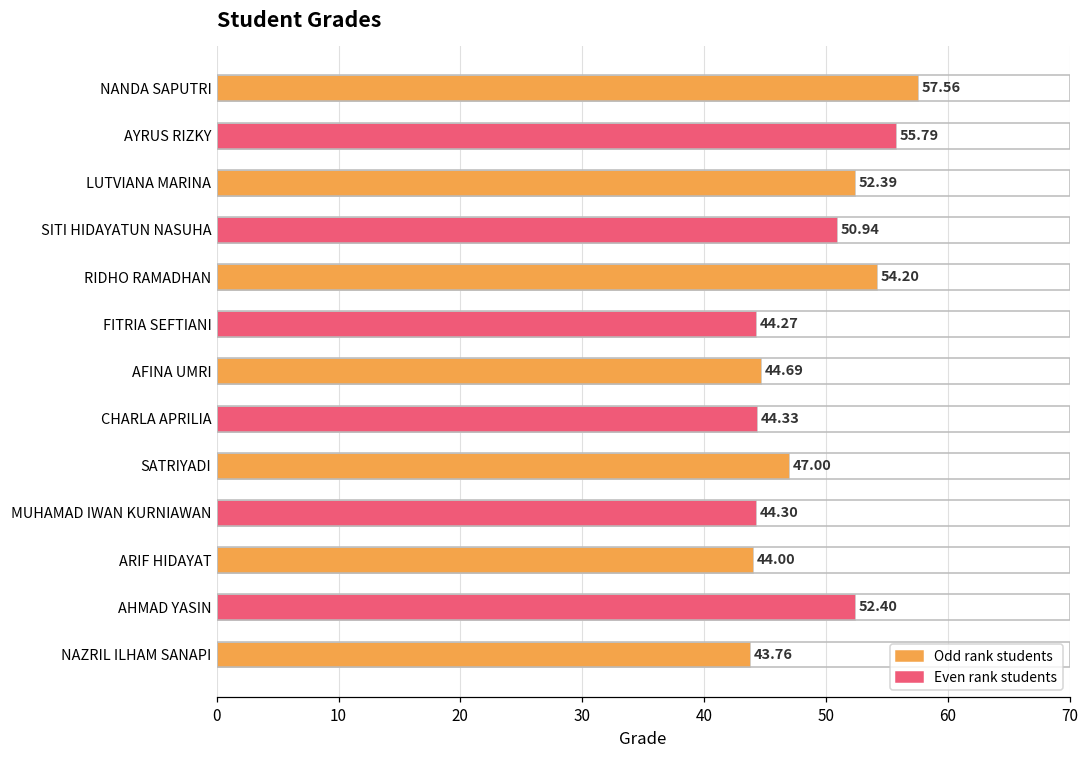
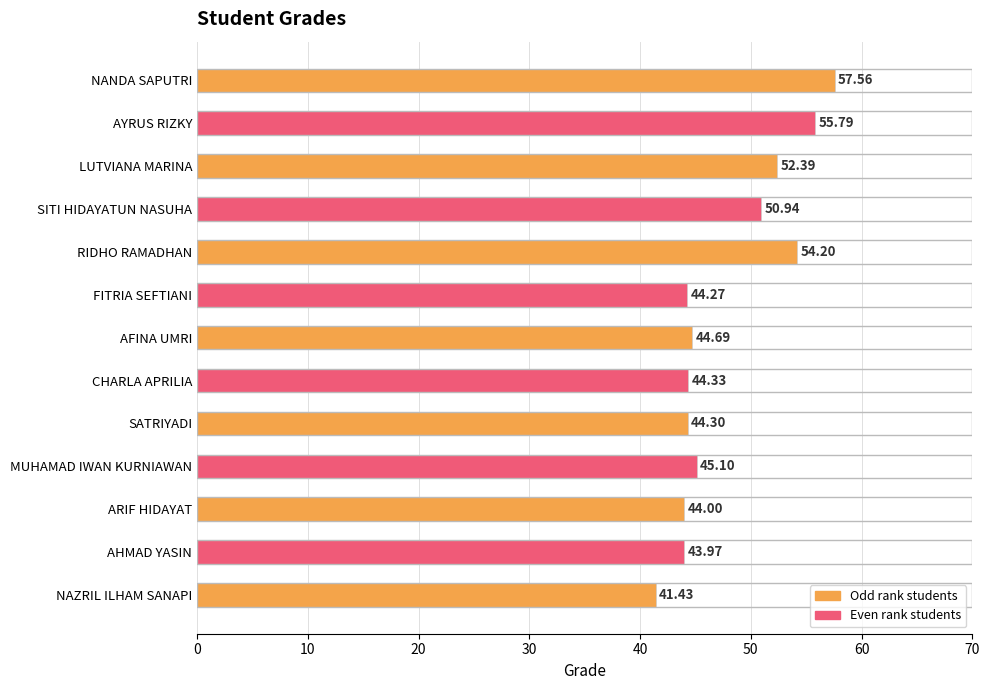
  {
    "NANDA SAPUTRI": 57.56,
    "AYRUS RIZKY": 55.79,
    "LUTVIANA MARINA": 52.39,
    "SITI HIDAYATUN NASUHA": 50.94,
    "RIDHO RAMADHAN": 54.20,
    "FITRIA SEFTIANI": 44.27,
    "AFINA UMRI": 44.69,
    "CHARLA APRILIA": 44.33,
-   "SATRIYADI": 47.00,
-   "MUHAMAD IWAN KURNIAWAN": 44.30,
+   "SATRIYADI": 44.30,
+   "MUHAMAD IWAN KURNIAWAN": 45.10,
    "ARIF HIDAYAT": 44.00,
-   "AHMAD YASIN": 52.40,
-   "NAZRIL ILHAM SANAPI": 43.76
+   "AHMAD YASIN": 43.97,
+   "NAZRIL ILHAM SANAPI": 41.43
  }
